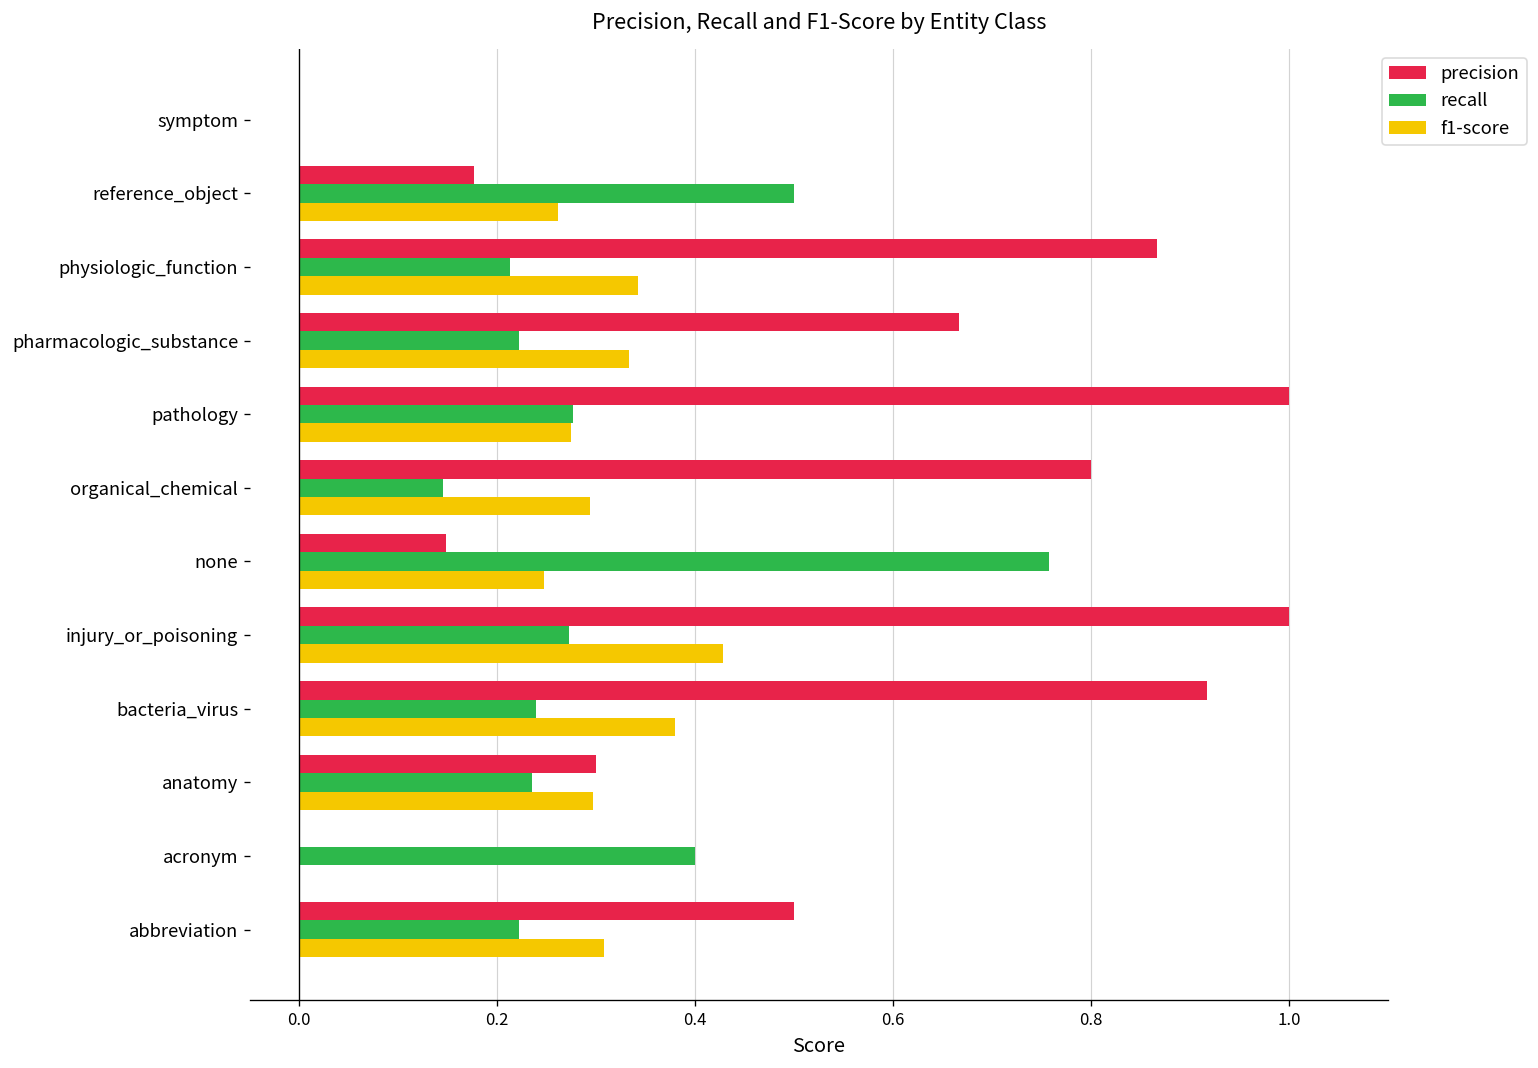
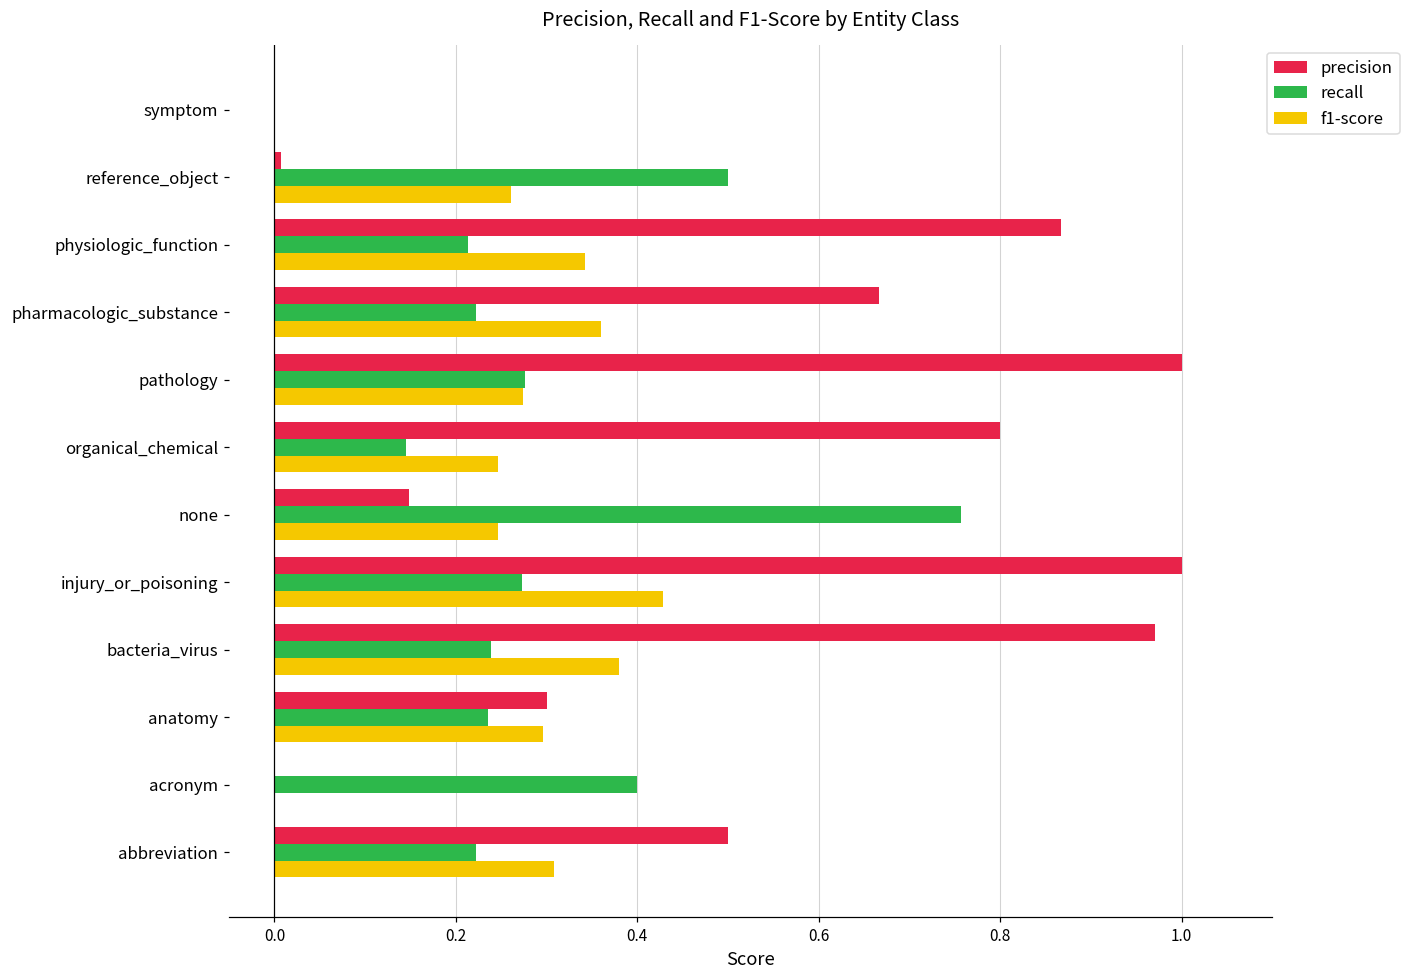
  {
    "precision": {
      "symptom": 0.00,
-     "reference_object": 0.18,
+     "reference_object": 0.01,
      "physiologic_function": 0.87,
      "pharmacologic_substance": 0.67,
      "pathology": 1.00,
      "organical_chemical": 0.80,
      "none": 0.15,
      "injury_or_poisoning": 1.00,
-     "bacteria_virus": 0.92,
+     "bacteria_virus": 0.97,
      "anatomy": 0.30,
      "acronym": 0.00,
      "abbreviation": 0.50
    },
    "recall": {
      "symptom": 0.00,
      "reference_object": 0.50,
      "physiologic_function": 0.21,
      "pharmacologic_substance": 0.22,
      "pathology": 0.28,
      "organical_chemical": 0.15,
      "none": 0.76,
      "injury_or_poisoning": 0.27,
      "bacteria_virus": 0.24,
      "anatomy": 0.24,
      "acronym": 0.40,
      "abbreviation": 0.22
    },
    "f1-score": {
      "symptom": 0.00,
      "reference_object": 0.26,
      "physiologic_function": 0.34,
-     "pharmacologic_substance": 0.33,
+     "pharmacologic_substance": 0.36,
      "pathology": 0.27,
-     "organical_chemical": 0.29,
+     "organical_chemical": 0.25,
      "none": 0.25,
      "injury_or_poisoning": 0.43,
      "bacteria_virus": 0.38,
      "anatomy": 0.30,
      "acronym": 0.00,
      "abbreviation": 0.31
    }
  }
